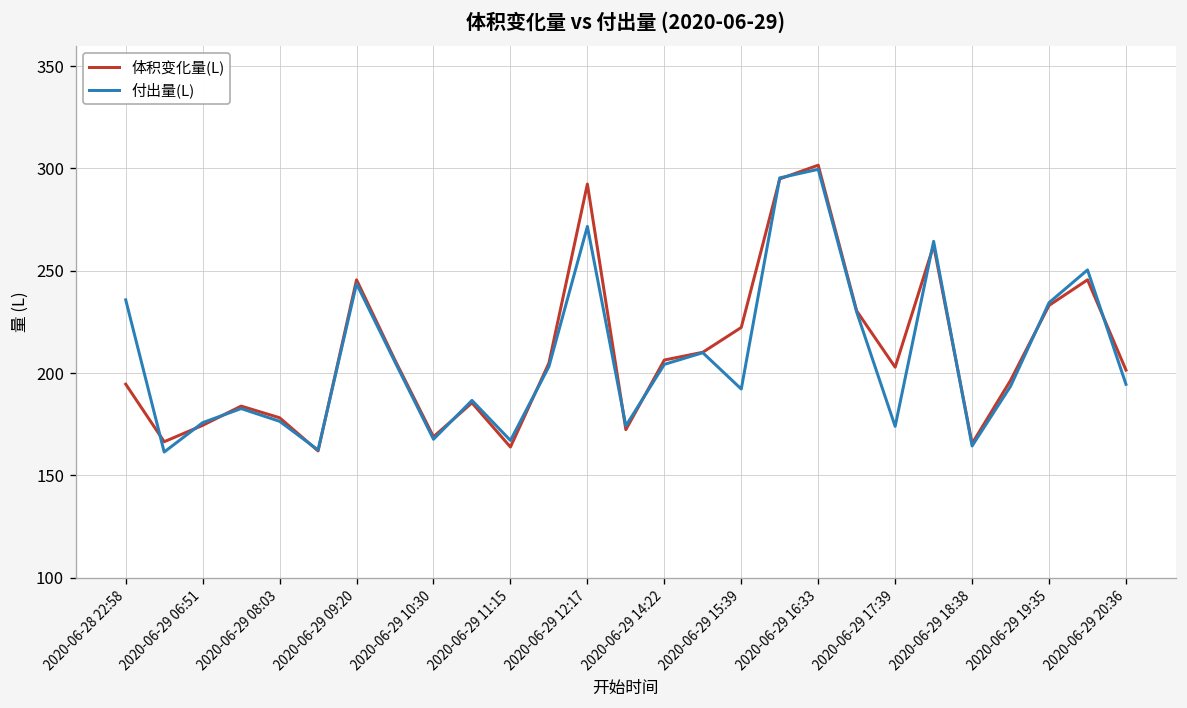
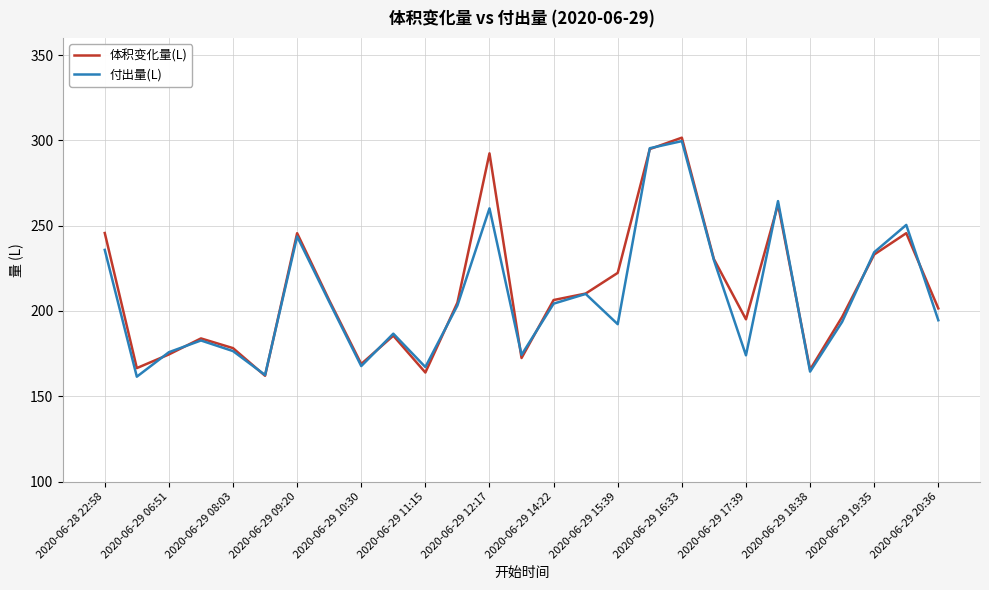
  {
    "体积变化量(L)": {
-     "2020-06-28 22:58": 195,
+     "2020-06-28 22:58": 246,
      "2020-06-29 08:03": 178,
      "2020-06-29 09:20": 246,
      "2020-06-29 11:15": 164,
      "2020-06-29 12:17": 292,
      "2020-06-29 14:22": 206,
      "2020-06-29 15:39": 222,
      "2020-06-29 16:33": 302,
-     "2020-06-29 17:39": 203,
+     "2020-06-29 17:39": 195,
      "2020-06-29 20:36": 202
    },
    "付出量(L)": {
      "2020-06-28 22:58": 236,
      "2020-06-29 08:03": 176,
      "2020-06-29 09:20": 244,
      "2020-06-29 11:15": 167,
-     "2020-06-29 12:17": 272,
+     "2020-06-29 12:17": 260,
      "2020-06-29 14:22": 204,
      "2020-06-29 15:39": 192,
      "2020-06-29 16:33": 300,
      "2020-06-29 17:39": 174,
      "2020-06-29 20:36": 195
    }
  }
